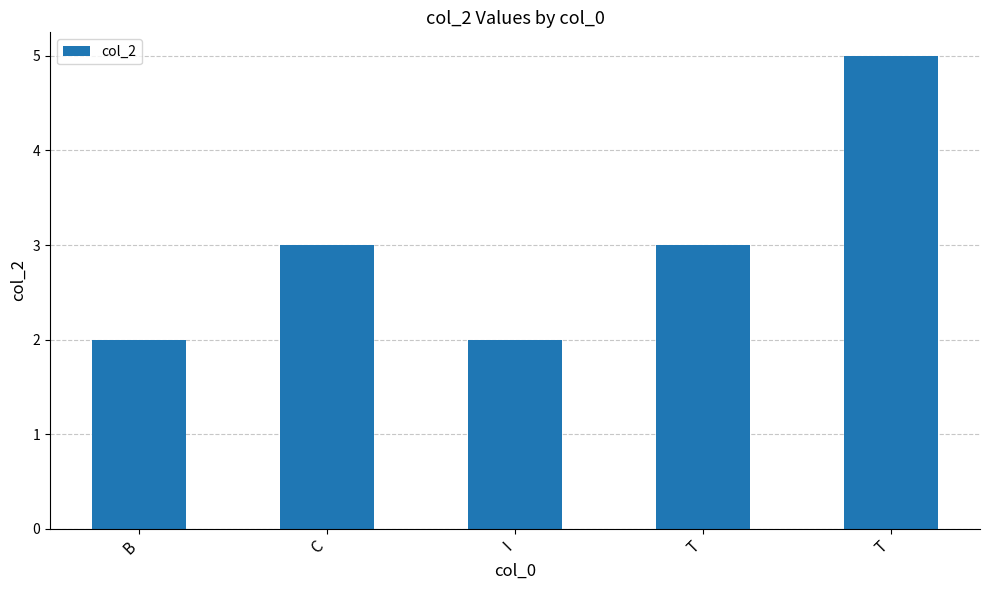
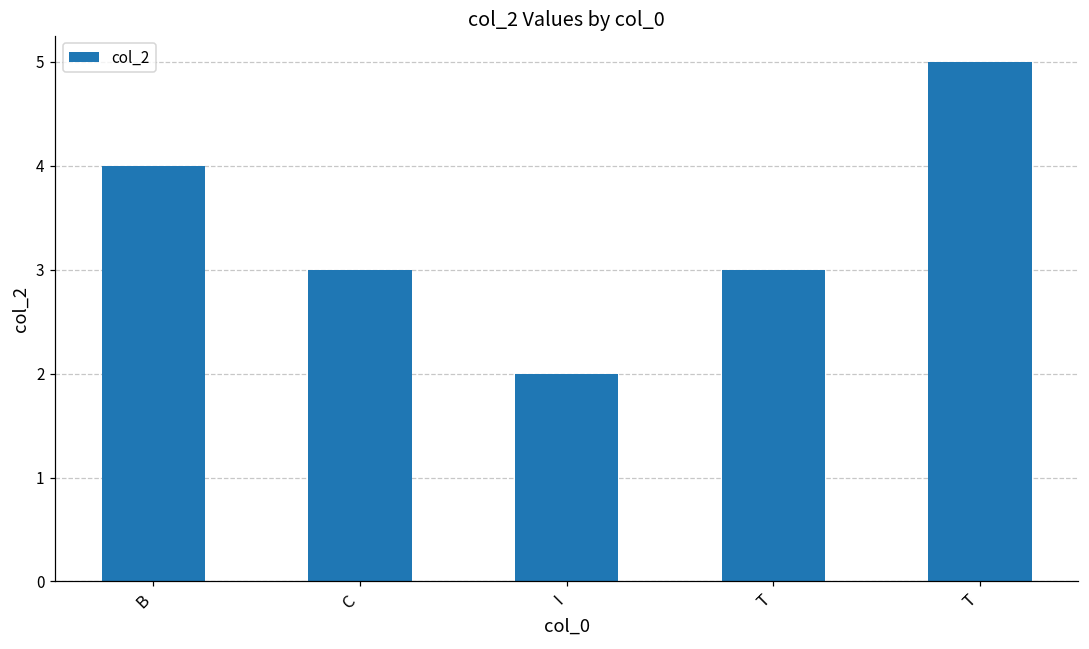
  {
-   "B": 2,
+   "B": 4,
    "C": 3,
    "I": 2
  }
